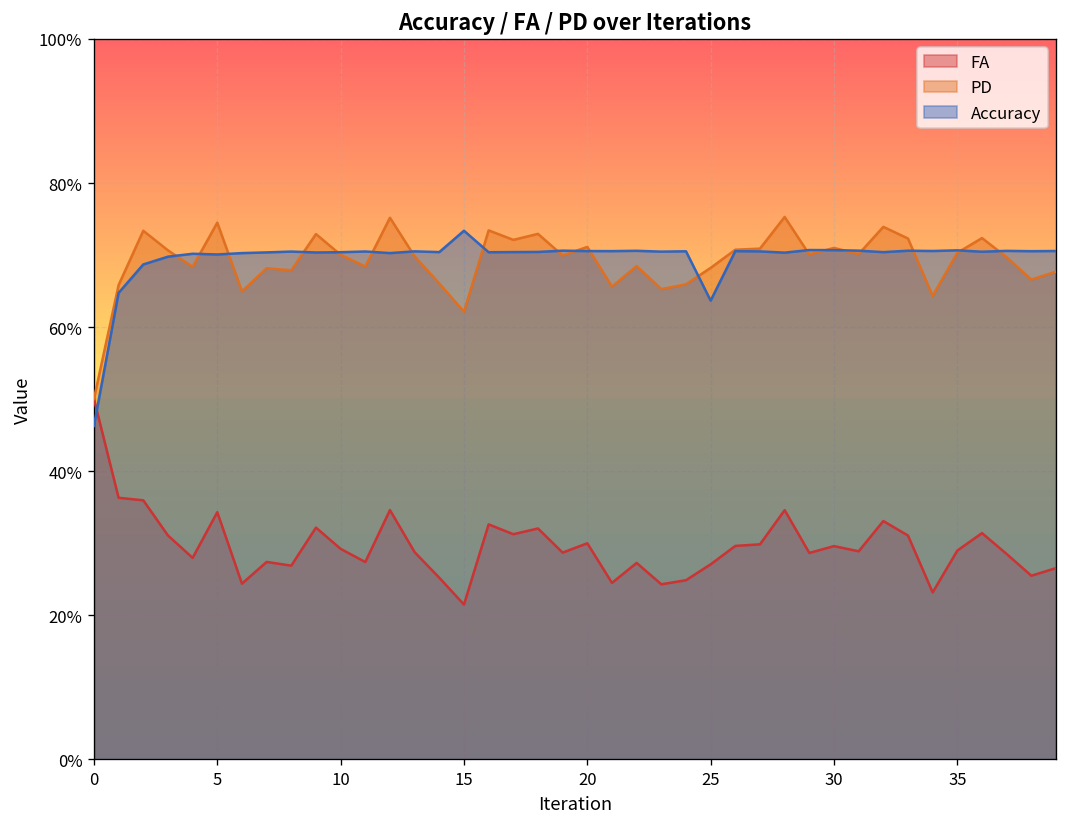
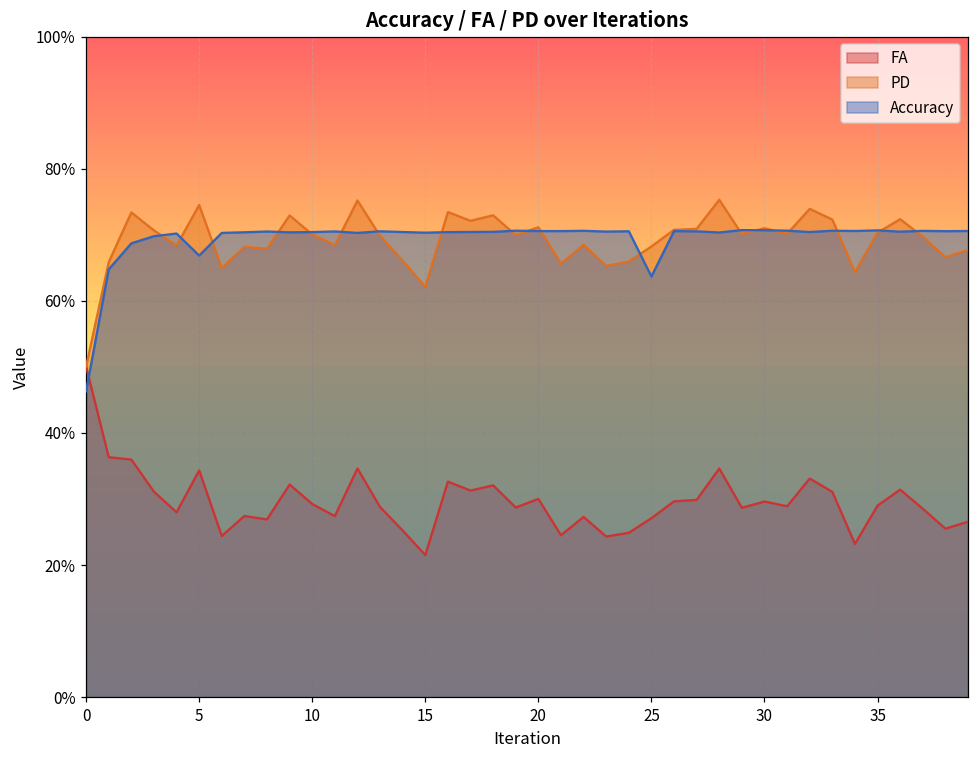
  {
    "Accuracy": {
      "0": "46%",
-     "5": "70%",
-     "15": "73%",
+     "5": "67%",
+     "15": "70%",
      "20": "71%",
      "25": "64%"
    }
  }
